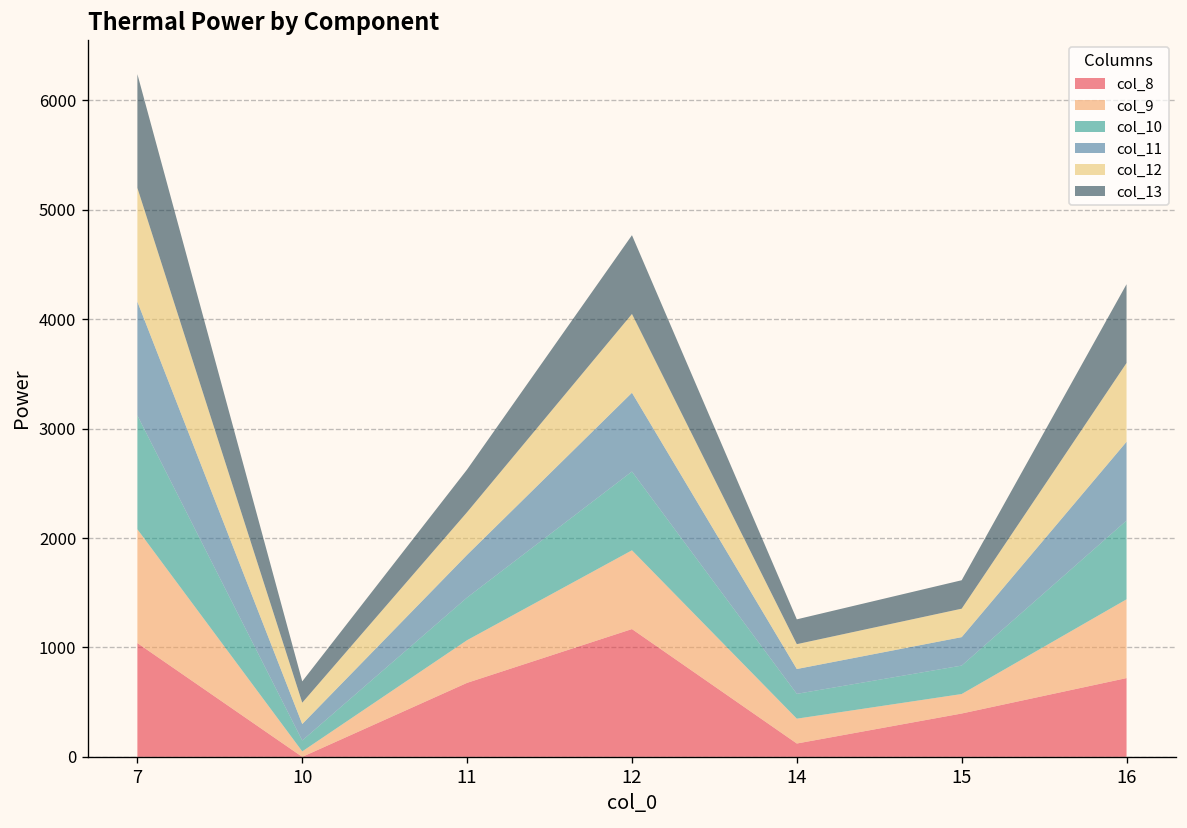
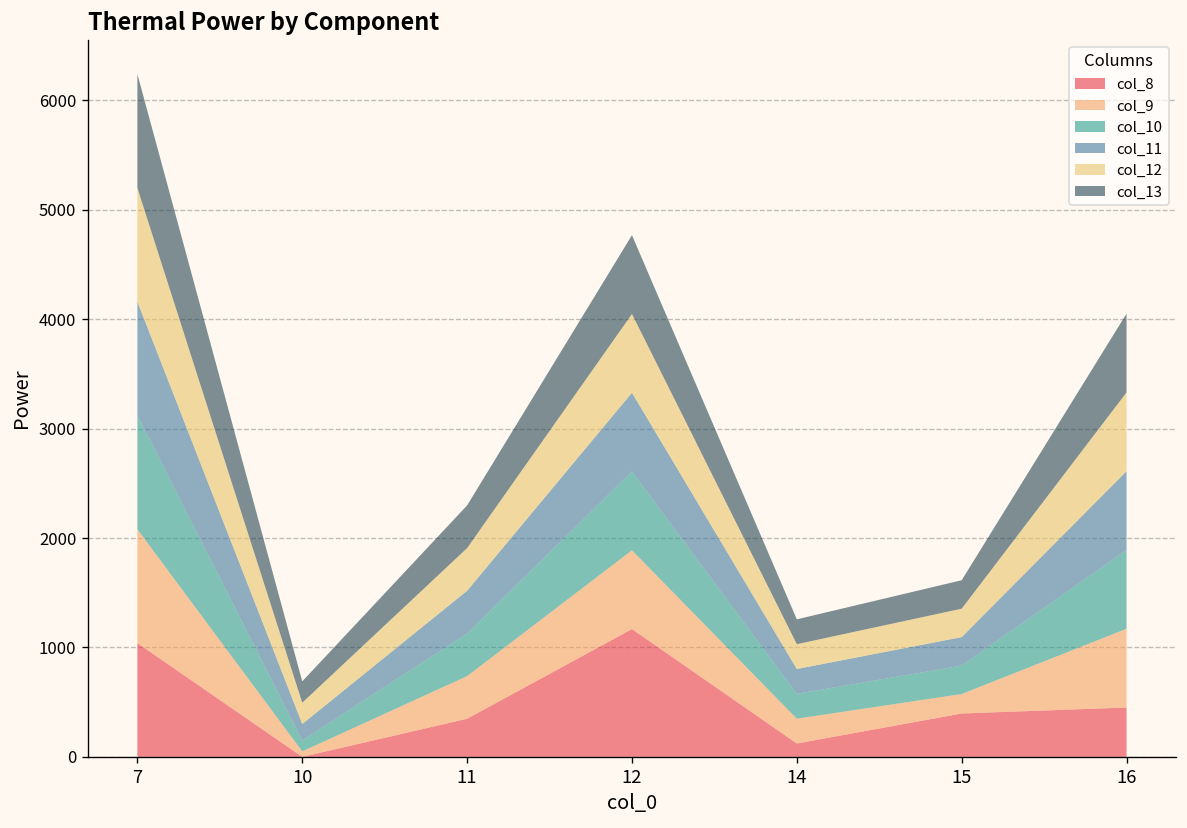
  {
    "col_8": {
      "7": 1000,
      "10": 0,
-     "11": 700,
+     "11": 300,
      "12": 1200,
      "14": 100,
      "15": 400,
-     "16": 700
+     "16": 500
    },
    "col_13": {
      "7": 1000,
      "10": 200,
      "11": 400,
      "12": 700,
      "14": 200,
      "15": 300,
      "16": 700
    }
  }
